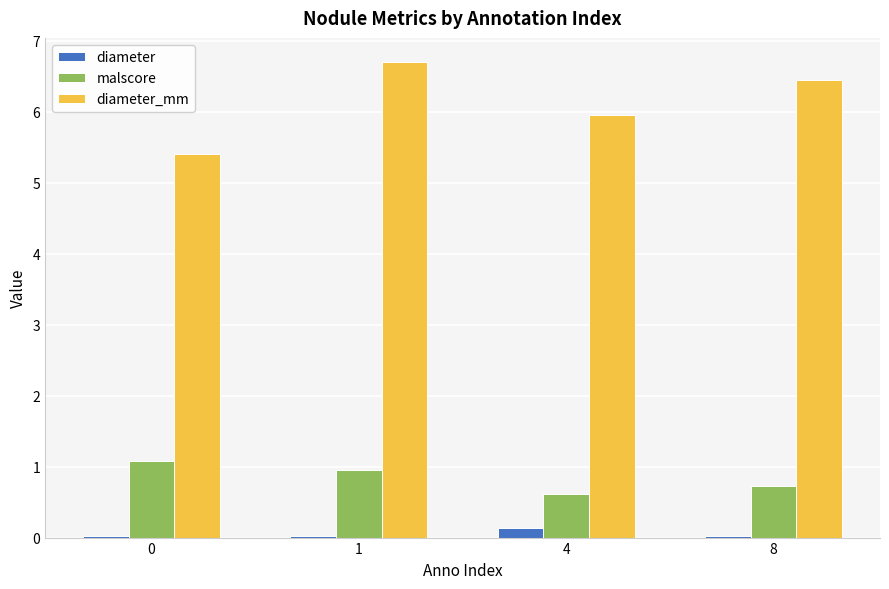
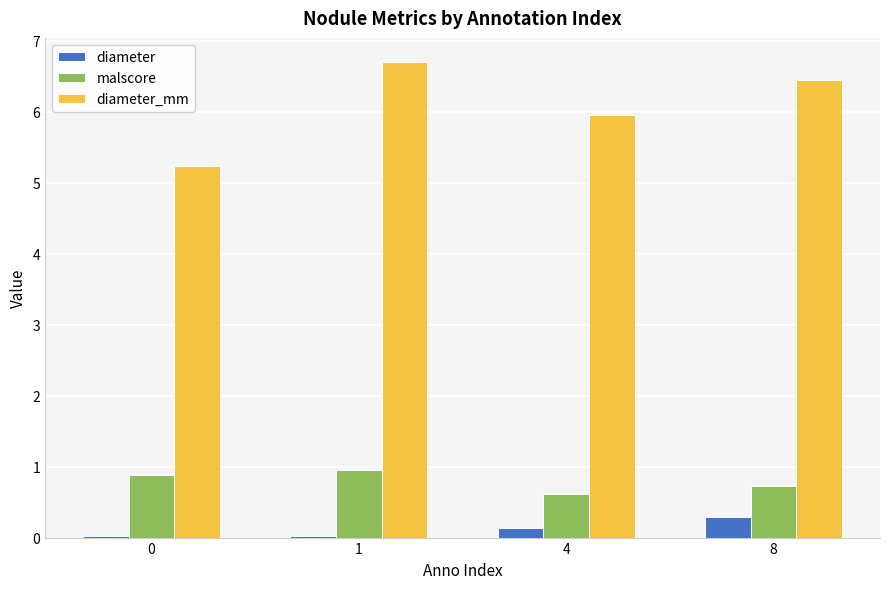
  {
    "diameter": {
      "4": 0.1,
-     "8": 0.0
+     "8": 0.3
    },
    "malscore": {
-     "0": 1.1,
+     "0": 0.9,
      "1": 1.0,
      "4": 0.6,
      "8": 0.7
    },
    "diameter_mm": {
-     "0": 5.4,
+     "0": 5.2,
      "1": 6.7,
      "4": 5.9,
      "8": 6.4
    }
  }
